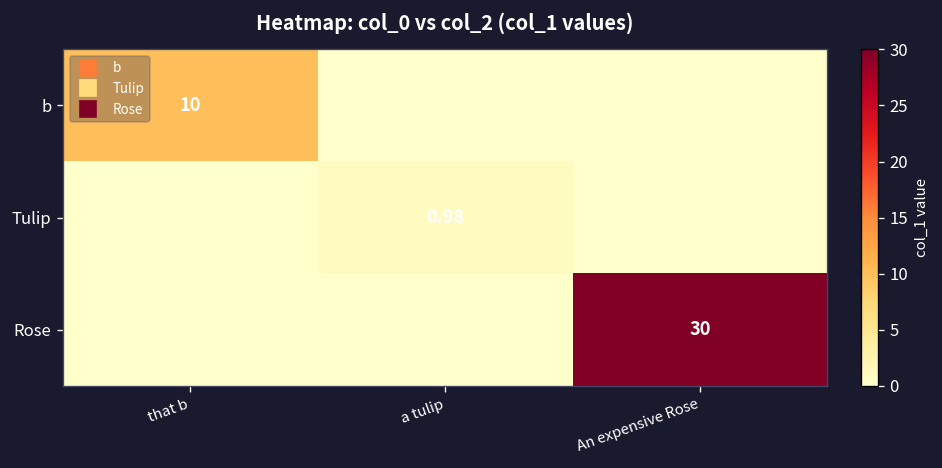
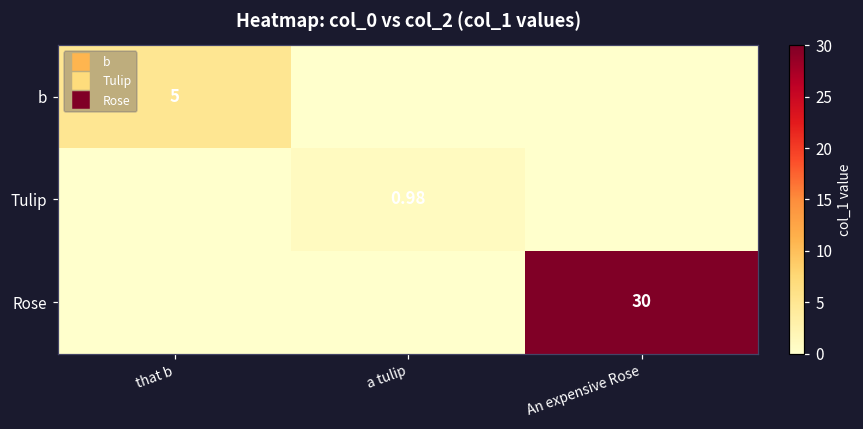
  {
    "b": {
-     "that b": 10
+     "that b": 5
    },
    "Tulip": {
      "a tulip": 0.98
    },
    "Rose": {
      "An expensive Rose": 30
    }
  }
